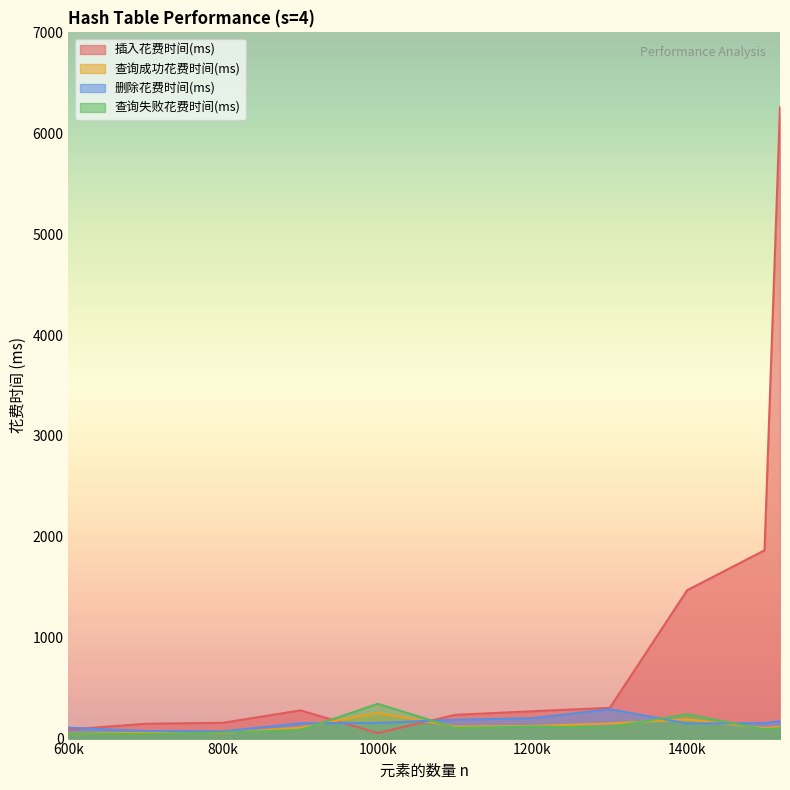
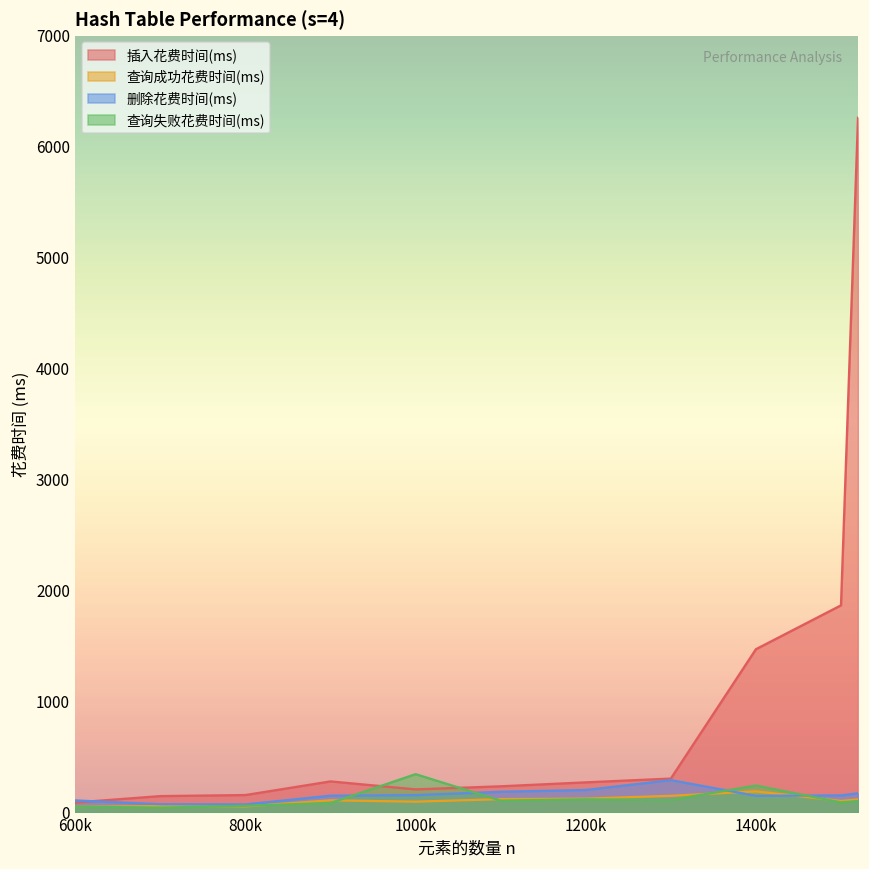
  {
    "插入花费时间(ms)": {
      "800k": 160,
-     "1000k": 50,
+     "1000k": 210,
      "1200k": 270,
      "1400k": 1470
    },
    "查询成功花费时间(ms)": {
-     "1000k": 250,
+     "1000k": 100,
      "1400k": 190
    },
    "删除花费时间(ms)": {
      "1000k": 160,
      "1200k": 200,
      "1400k": 150
    },
    "查询失败花费时间(ms)": {
      "1000k": 340,
      "1400k": 240
    }
  }
